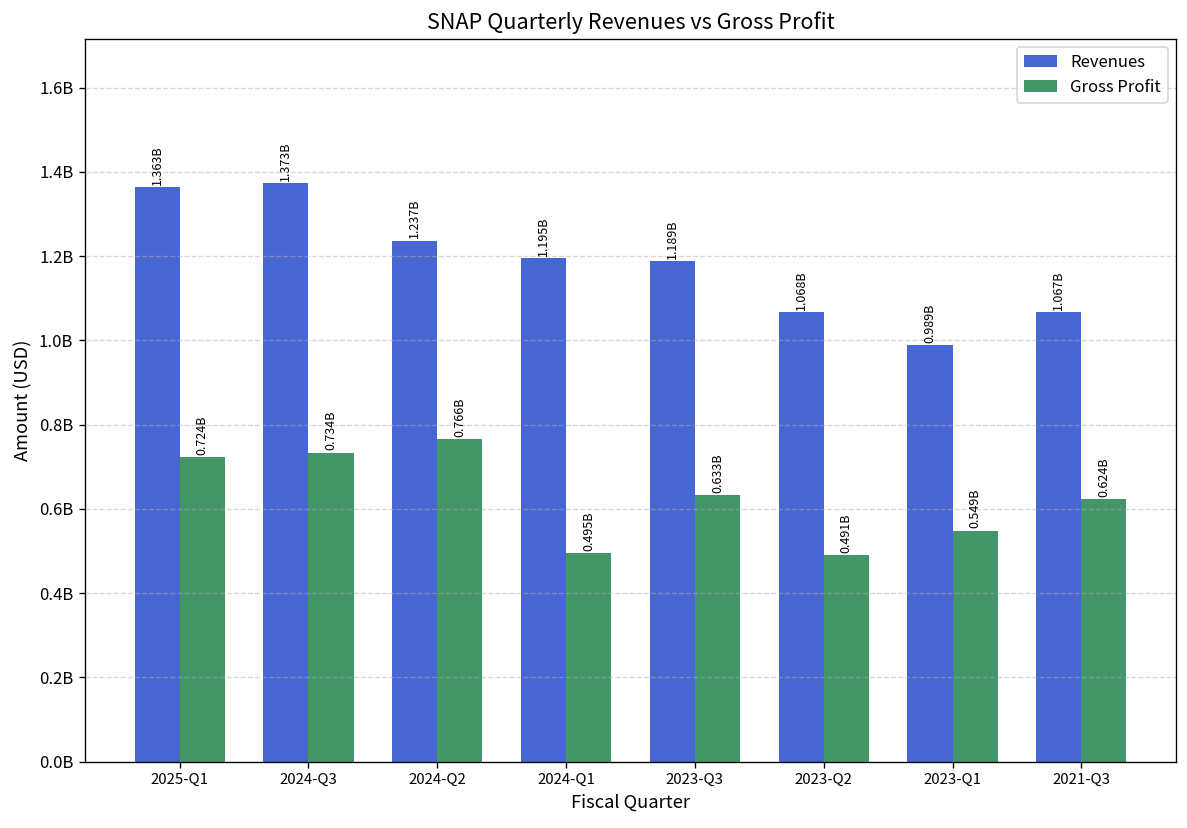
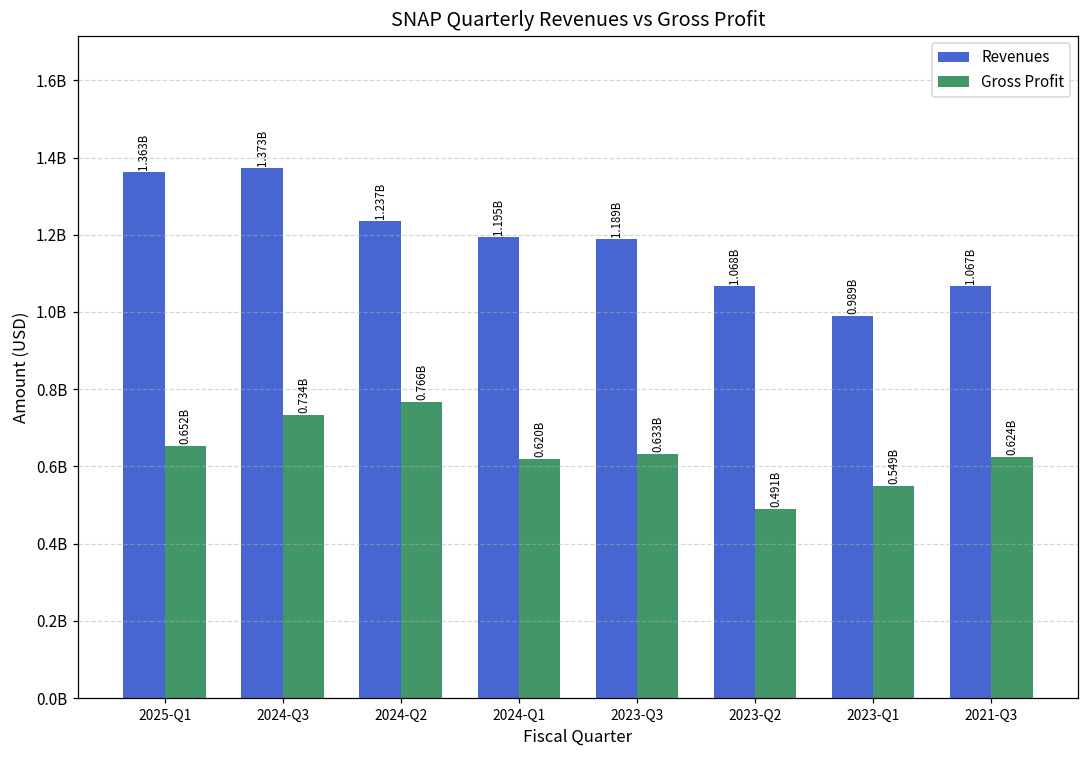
  {
    "Revenues": {
      "2025-Q1": "1.363B",
      "2024-Q3": "1.373B",
      "2024-Q2": "1.237B",
      "2024-Q1": "1.195B",
      "2023-Q3": "1.189B",
      "2023-Q2": "1.068B",
      "2023-Q1": "0.989B",
      "2021-Q3": "1.067B"
    },
    "Gross Profit": {
-     "2025-Q1": "0.724B",
+     "2025-Q1": "0.652B",
      "2024-Q3": "0.734B",
      "2024-Q2": "0.766B",
-     "2024-Q1": "0.495B",
+     "2024-Q1": "0.620B",
      "2023-Q3": "0.633B",
      "2023-Q2": "0.491B",
      "2023-Q1": "0.549B",
      "2021-Q3": "0.624B"
    }
  }
